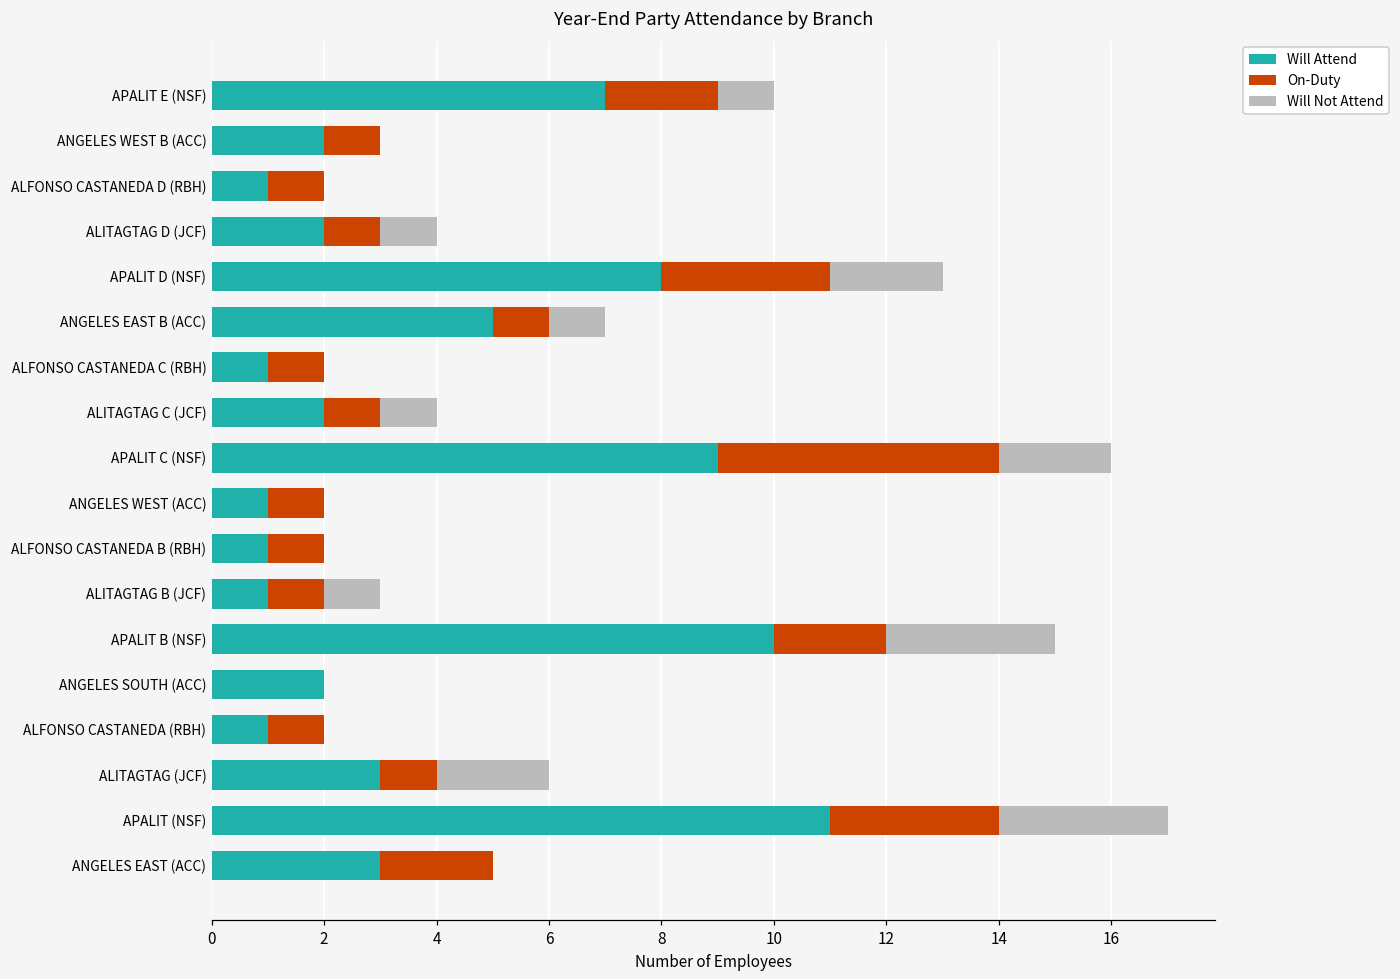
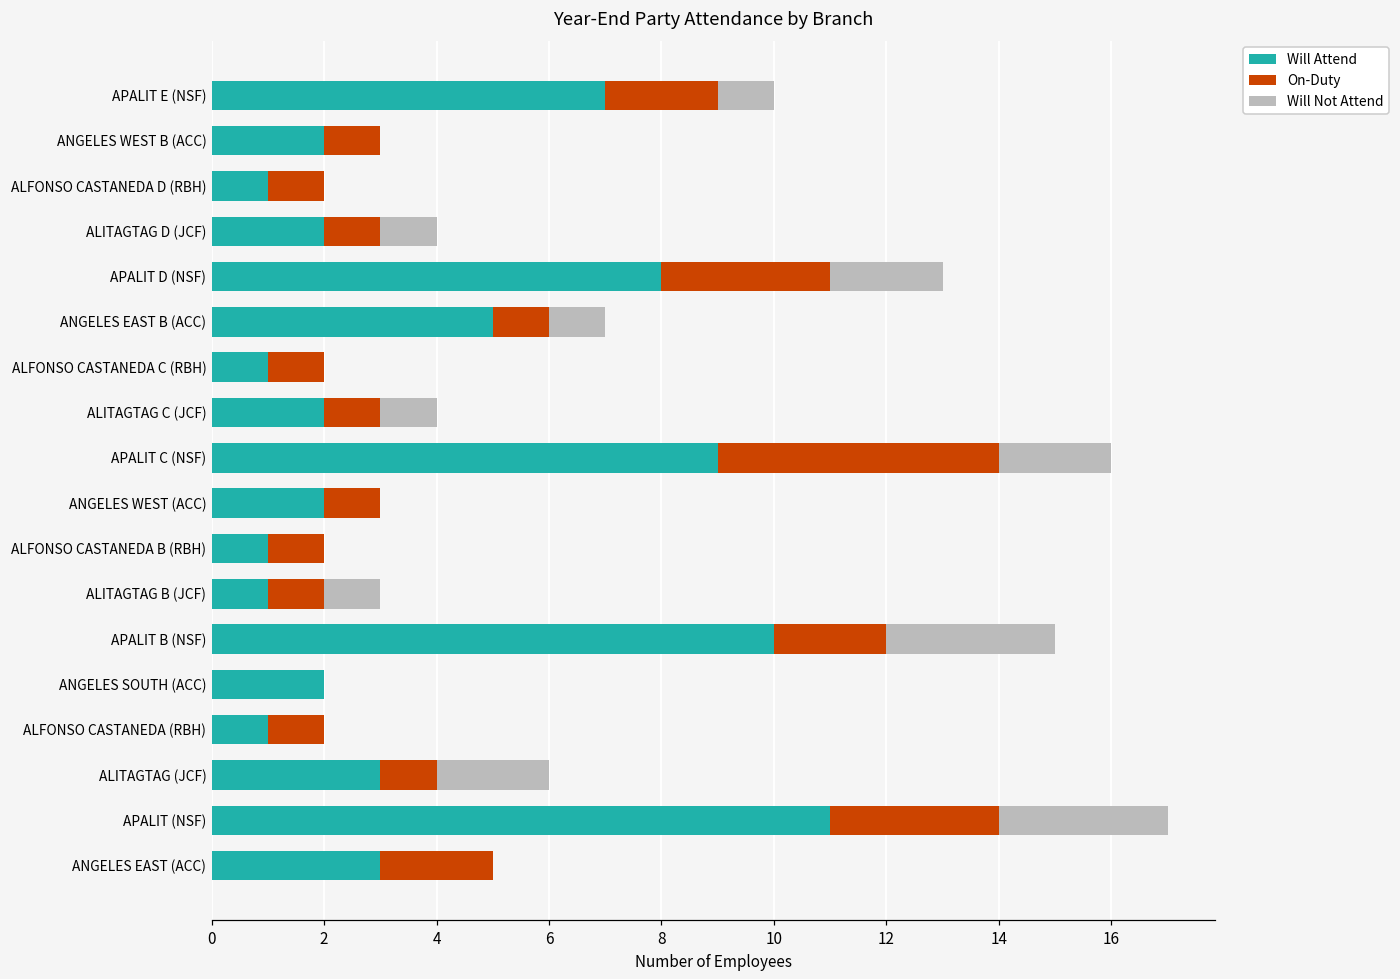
  {
    "Will Attend": {
      "APALIT E (NSF)": 7,
      "ANGELES WEST B (ACC)": 2,
      "ALFONSO CASTANEDA D (RBH)": 1,
      "ALITAGTAG D (JCF)": 2,
      "APALIT D (NSF)": 8,
      "ANGELES EAST B (ACC)": 5,
      "ALFONSO CASTANEDA C (RBH)": 1,
      "ALITAGTAG C (JCF)": 2,
      "APALIT C (NSF)": 9,
-     "ANGELES WEST (ACC)": 1,
+     "ANGELES WEST (ACC)": 2,
      "ALFONSO CASTANEDA B (RBH)": 1,
      "ALITAGTAG B (JCF)": 1,
      "APALIT B (NSF)": 10,
      "ANGELES SOUTH (ACC)": 2,
      "ALFONSO CASTANEDA (RBH)": 1,
      "ALITAGTAG (JCF)": 3,
      "APALIT (NSF)": 11,
      "ANGELES EAST (ACC)": 3
    },
    "On-Duty": {
      "APALIT E (NSF)": 2,
      "ANGELES WEST B (ACC)": 1,
      "ALFONSO CASTANEDA D (RBH)": 1,
      "ALITAGTAG D (JCF)": 1,
      "APALIT D (NSF)": 3,
      "ANGELES EAST B (ACC)": 1,
      "ALFONSO CASTANEDA C (RBH)": 1,
      "ALITAGTAG C (JCF)": 1,
      "APALIT C (NSF)": 5,
      "ANGELES WEST (ACC)": 1,
      "ALFONSO CASTANEDA B (RBH)": 1,
      "ALITAGTAG B (JCF)": 1,
      "APALIT B (NSF)": 2,
      "ANGELES SOUTH (ACC)": 0,
      "ALFONSO CASTANEDA (RBH)": 1,
      "ALITAGTAG (JCF)": 1,
      "APALIT (NSF)": 3,
      "ANGELES EAST (ACC)": 2
    },
    "Will Not Attend": {
      "APALIT E (NSF)": 1,
      "ANGELES WEST B (ACC)": 0,
      "ALFONSO CASTANEDA D (RBH)": 0,
      "ALITAGTAG D (JCF)": 1,
      "APALIT D (NSF)": 2,
      "ANGELES EAST B (ACC)": 1,
      "ALFONSO CASTANEDA C (RBH)": 0,
      "ALITAGTAG C (JCF)": 1,
      "APALIT C (NSF)": 2,
      "ANGELES WEST (ACC)": 0,
      "ALFONSO CASTANEDA B (RBH)": 0,
      "ALITAGTAG B (JCF)": 1,
      "APALIT B (NSF)": 3,
      "ANGELES SOUTH (ACC)": 0,
      "ALFONSO CASTANEDA (RBH)": 0,
      "ALITAGTAG (JCF)": 2,
      "APALIT (NSF)": 3,
      "ANGELES EAST (ACC)": 0
    }
  }
